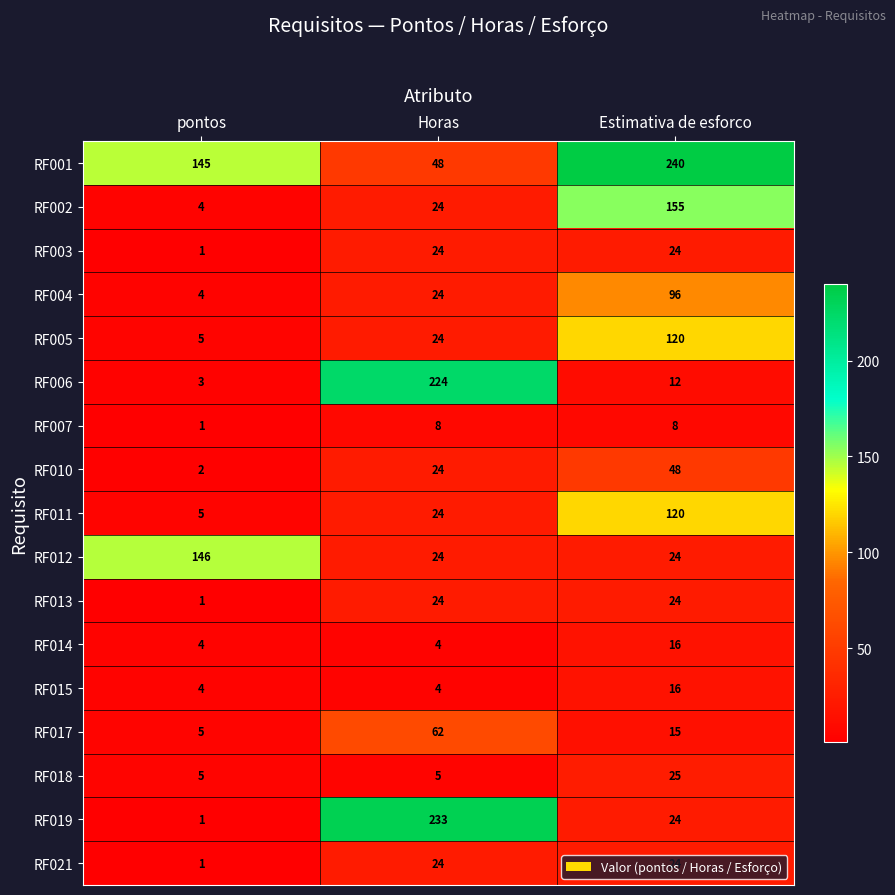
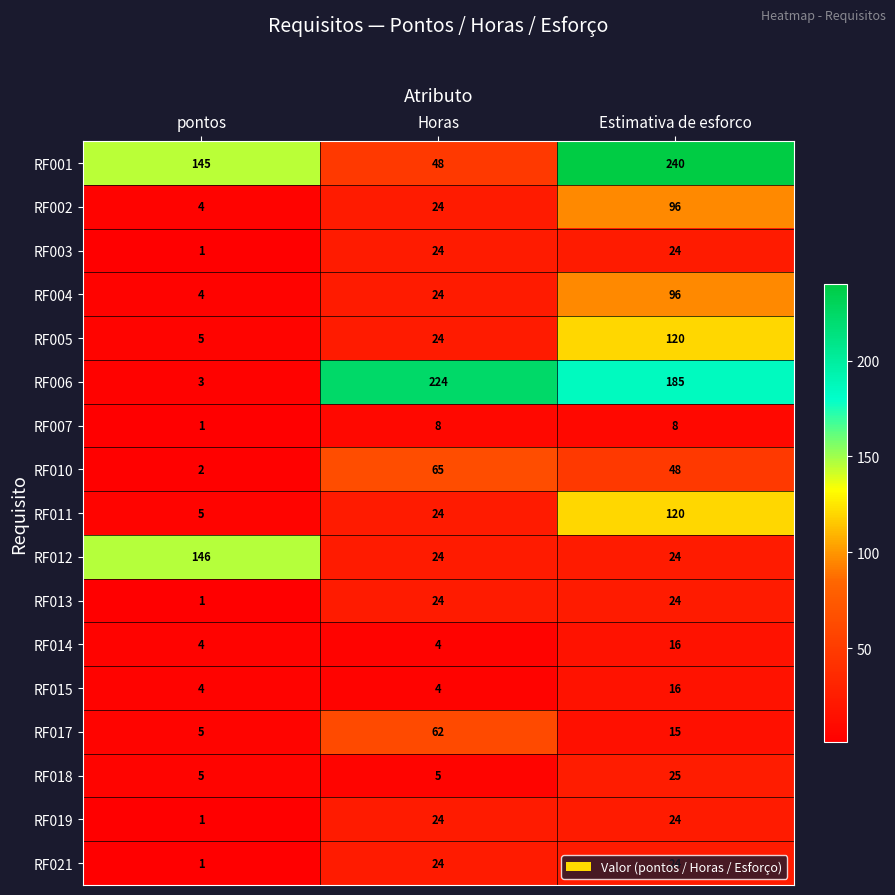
  {
    "RF001": {
      "pontos": 145,
      "Horas": 48,
      "Estimativa de esforco": 240
    },
    "RF002": {
      "pontos": 4,
      "Horas": 24,
-     "Estimativa de esforco": 155
+     "Estimativa de esforco": 96
    },
    "RF003": {
      "pontos": 1,
      "Horas": 24,
      "Estimativa de esforco": 24
    },
    "RF004": {
      "pontos": 4,
      "Horas": 24,
      "Estimativa de esforco": 96
    },
    "RF005": {
      "pontos": 5,
      "Horas": 24,
      "Estimativa de esforco": 120
    },
    "RF006": {
      "pontos": 3,
      "Horas": 224,
-     "Estimativa de esforco": 12
+     "Estimativa de esforco": 185
    },
    "RF007": {
      "pontos": 1,
      "Horas": 8,
      "Estimativa de esforco": 8
    },
    "RF010": {
      "pontos": 2,
-     "Horas": 24,
+     "Horas": 65,
      "Estimativa de esforco": 48
    },
    "RF011": {
      "pontos": 5,
      "Horas": 24,
      "Estimativa de esforco": 120
    },
    "RF012": {
      "pontos": 146,
      "Horas": 24,
      "Estimativa de esforco": 24
    },
    "RF013": {
      "pontos": 1,
      "Horas": 24,
      "Estimativa de esforco": 24
    },
    "RF014": {
      "pontos": 4,
      "Horas": 4,
      "Estimativa de esforco": 16
    },
    "RF015": {
      "pontos": 4,
      "Horas": 4,
      "Estimativa de esforco": 16
    },
    "RF017": {
      "pontos": 5,
      "Horas": 62,
      "Estimativa de esforco": 15
    },
    "RF018": {
      "pontos": 5,
      "Horas": 5,
      "Estimativa de esforco": 25
    },
    "RF019": {
      "pontos": 1,
-     "Horas": 233,
+     "Horas": 24,
      "Estimativa de esforco": 24
    },
    "RF021": {
      "pontos": 1,
      "Horas": 24
    }
  }
